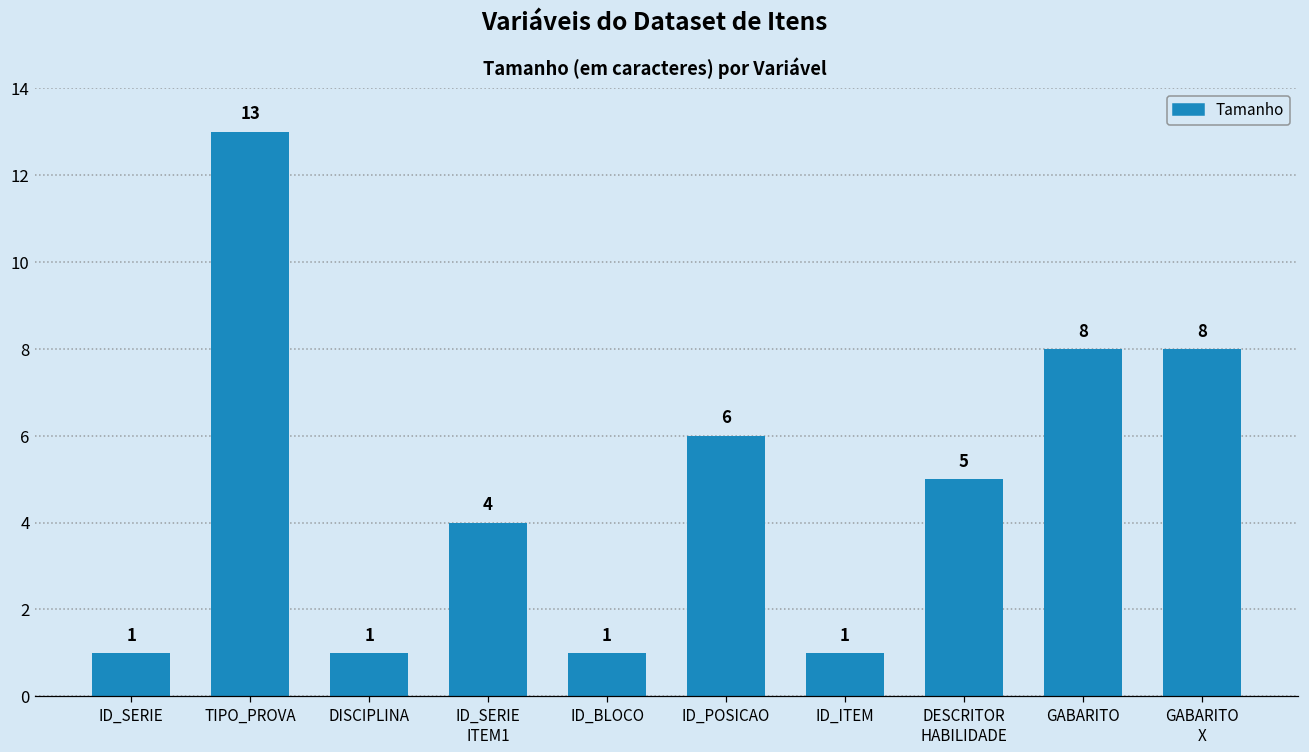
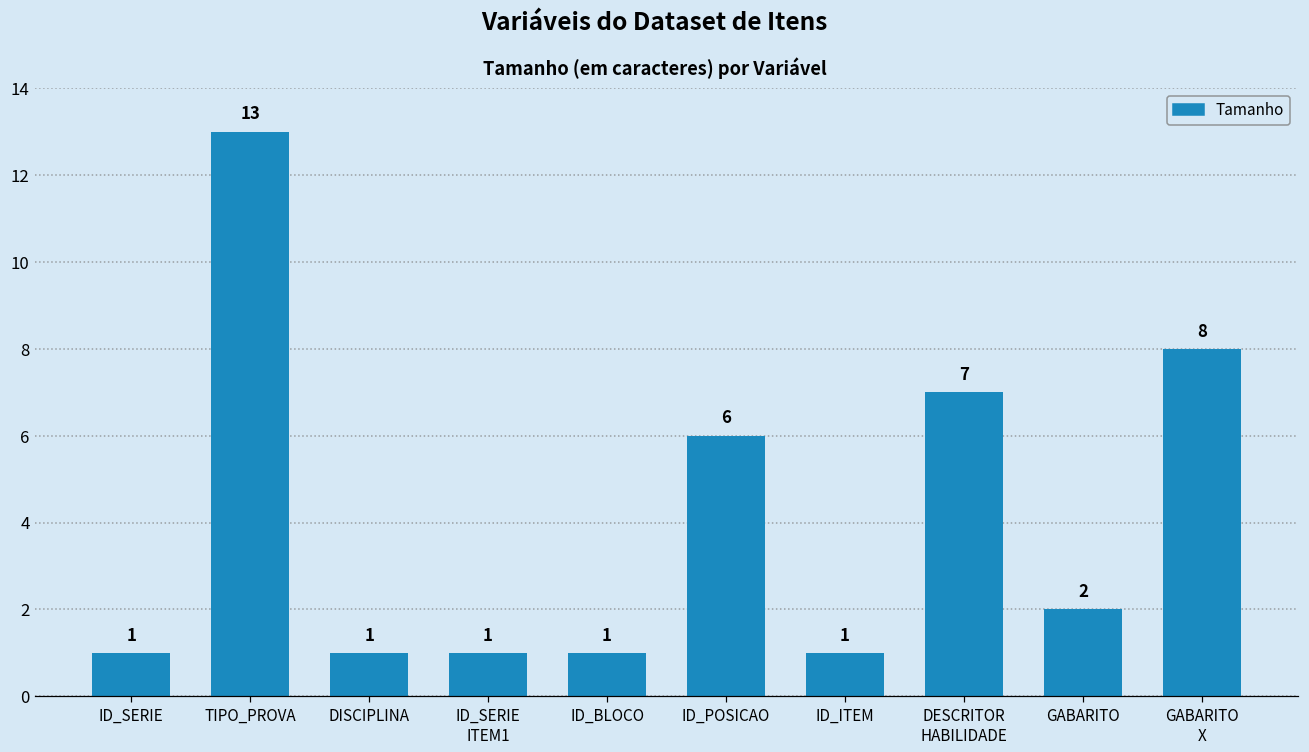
  {
    "ID_SERIE": 1,
    "TIPO_PROVA": 13,
    "DISCIPLINA": 1,
-   "ID_SERIE ITEM1": 4,
+   "ID_SERIE ITEM1": 1,
    "ID_BLOCO": 1,
    "ID_POSICAO": 6,
    "ID_ITEM": 1,
-   "DESCRITOR HABILIDADE": 5,
-   "GABARITO": 8,
+   "DESCRITOR HABILIDADE": 7,
+   "GABARITO": 2,
    "GABARITO X": 8
  }
